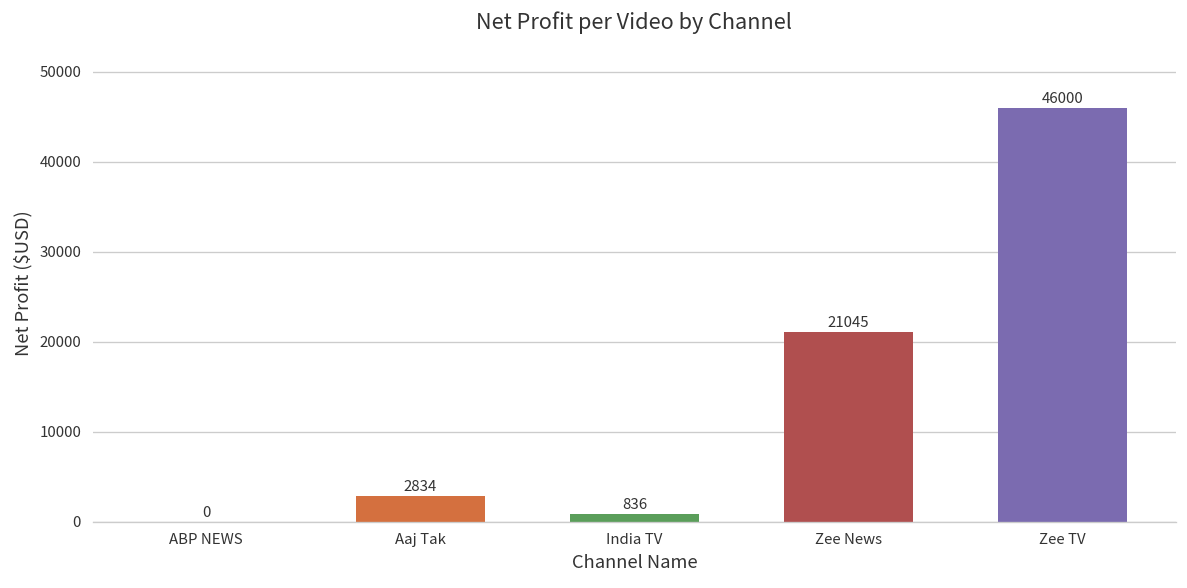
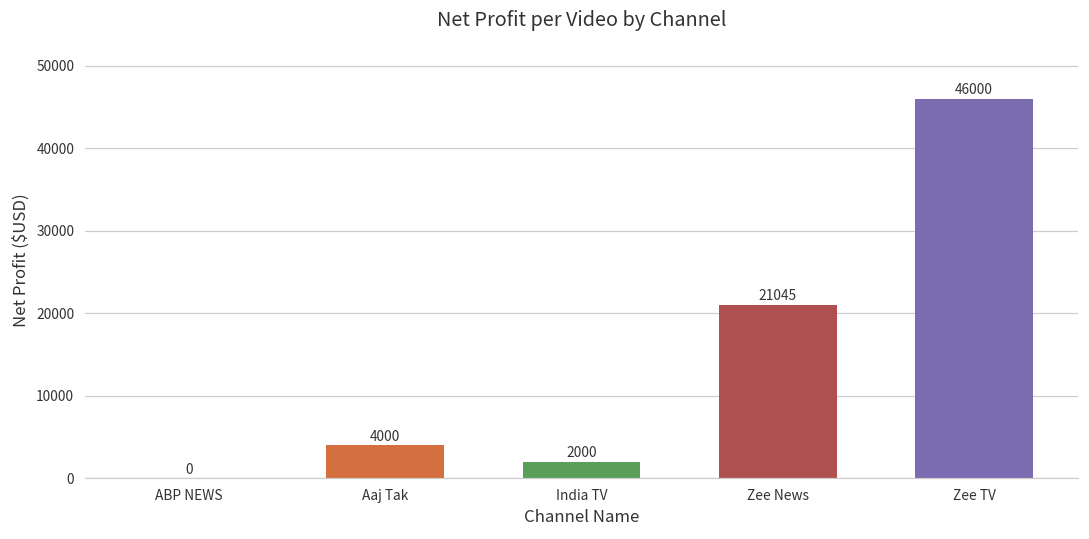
  {
    "ABP NEWS": 0,
-   "Aaj Tak": 2834,
-   "India TV": 836,
+   "Aaj Tak": 4000,
+   "India TV": 2000,
    "Zee News": 21045,
    "Zee TV": 46000
  }
